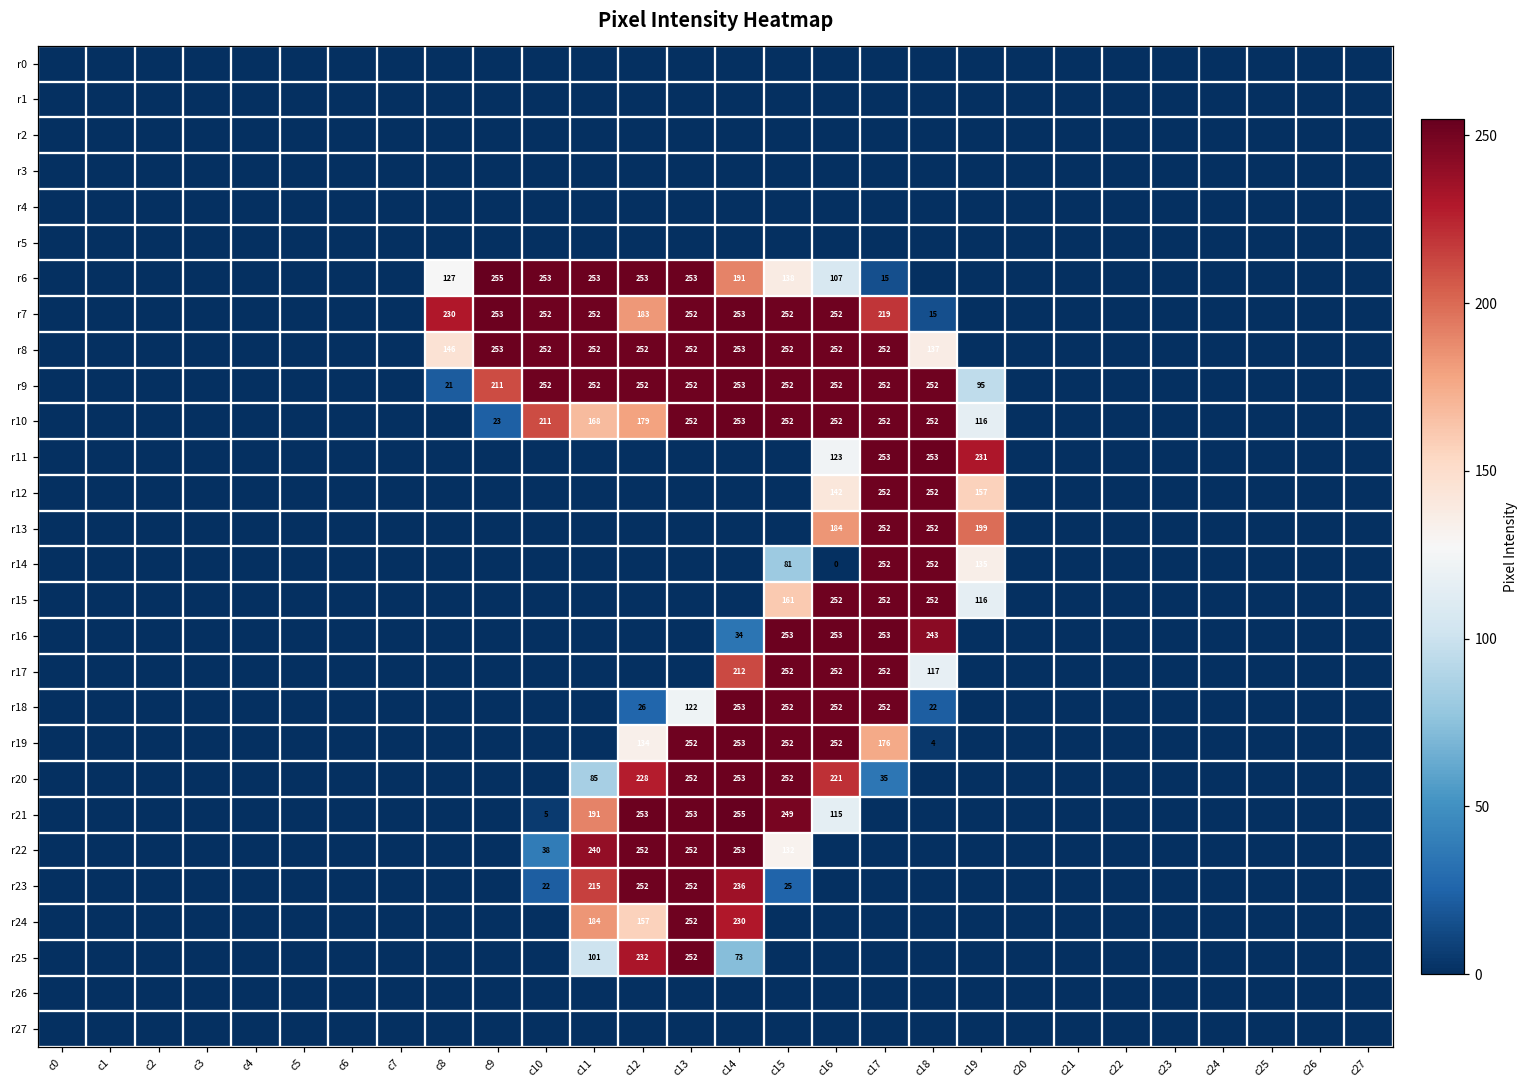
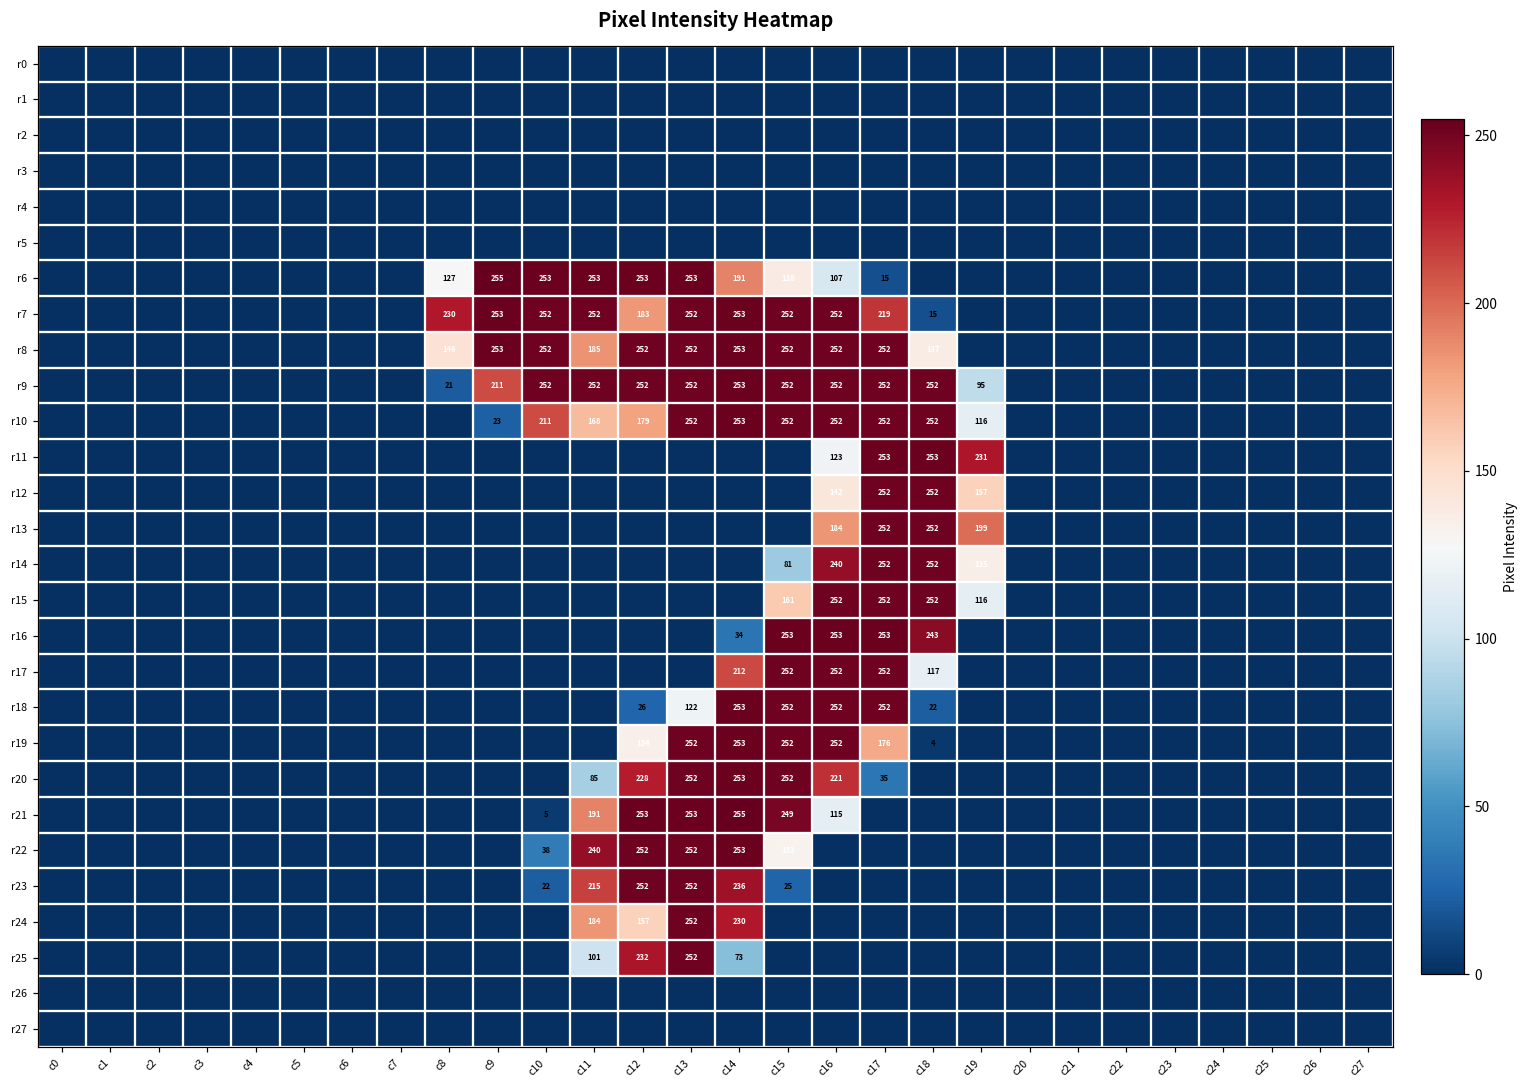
  {
    "r6": {
      "c8": 127,
      "c9": 255,
      "c10": 253,
      "c11": 253,
      "c12": 253,
      "c13": 253,
      "c14": 191,
      "c16": 107,
      "c17": 15
    },
    "r7": {
      "c8": 230,
      "c9": 253,
      "c10": 252,
      "c11": 252,
      "c12": 183,
      "c13": 252,
      "c14": 253,
      "c15": 252,
      "c16": 252,
      "c17": 219,
      "c18": 15
    },
    "r8": {
      "c9": 253,
      "c10": 252,
-     "c11": 252,
+     "c11": 185,
      "c12": 252,
      "c13": 252,
      "c14": 253,
      "c15": 252,
      "c16": 252,
      "c17": 252
    },
    "r9": {
      "c8": 21,
      "c9": 211,
      "c10": 252,
      "c11": 252,
      "c12": 252,
      "c13": 252,
      "c14": 253,
      "c15": 252,
      "c16": 252,
      "c17": 252,
      "c18": 252,
      "c19": 95
    },
    "r10": {
      "c9": 23,
      "c10": 211,
      "c11": 168,
      "c12": 179,
      "c13": 252,
      "c14": 253,
      "c15": 252,
      "c16": 252,
      "c17": 252,
      "c18": 252,
      "c19": 116
    },
    "r11": {
      "c16": 123,
      "c17": 253,
      "c18": 253,
      "c19": 231
    },
    "r12": {
      "c17": 252,
      "c18": 252,
      "c19": 157
    },
    "r13": {
      "c16": 184,
      "c17": 252,
      "c18": 252,
      "c19": 199
    },
    "r14": {
      "c15": 81,
-     "c16": 0,
+     "c16": 240,
      "c17": 252,
      "c18": 252
    },
    "r15": {
      "c15": 161,
      "c16": 252,
      "c17": 252,
      "c18": 252,
      "c19": 116
    },
    "r16": {
      "c14": 34,
      "c15": 253,
      "c16": 253,
      "c17": 253,
      "c18": 243
    },
    "r17": {
      "c14": 212,
      "c15": 252,
      "c16": 252,
      "c17": 252,
      "c18": 117
    },
    "r18": {
      "c12": 26,
      "c13": 122,
      "c14": 253,
      "c15": 252,
      "c16": 252,
      "c17": 252,
      "c18": 22
    },
    "r19": {
      "c13": 252,
      "c14": 253,
      "c15": 252,
      "c16": 252,
      "c17": 176,
      "c18": 4
    },
    "r20": {
      "c11": 85,
      "c12": 228,
      "c13": 252,
      "c14": 253,
      "c15": 252,
      "c16": 221,
      "c17": 35
    },
    "r21": {
      "c10": 5,
      "c11": 191,
      "c12": 253,
      "c13": 253,
      "c14": 255,
      "c15": 249,
      "c16": 115
    },
    "r22": {
      "c10": 38,
      "c11": 240,
      "c12": 252,
      "c13": 252,
      "c14": 253
    },
    "r23": {
      "c10": 22,
      "c11": 215,
      "c12": 252,
      "c13": 252,
      "c14": 236,
      "c15": 25
    },
    "r24": {
      "c11": 184,
      "c12": 157,
      "c13": 252,
      "c14": 230
    },
    "r25": {
      "c11": 101,
      "c12": 232,
      "c13": 252,
      "c14": 73
    }
  }
